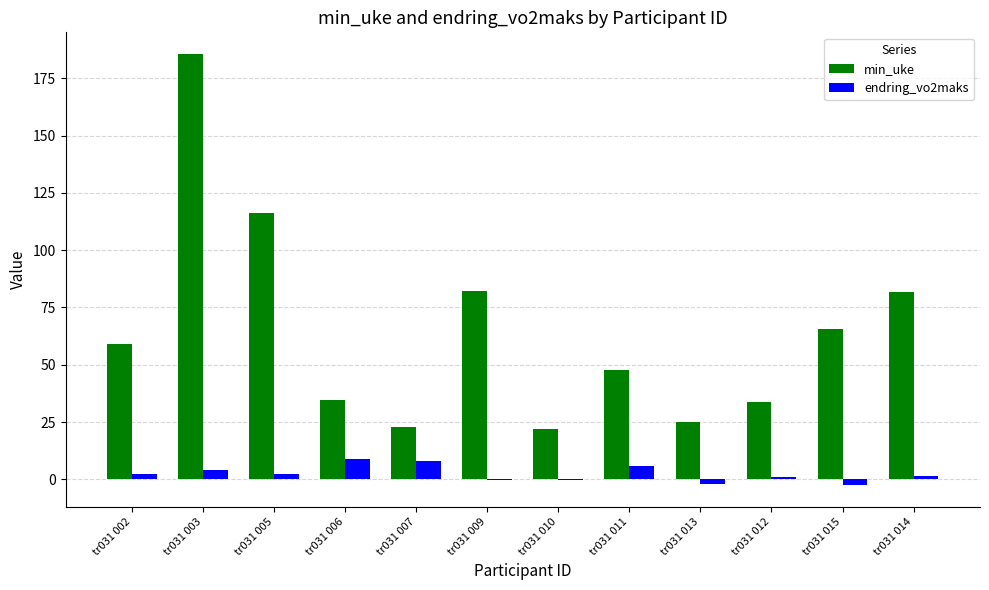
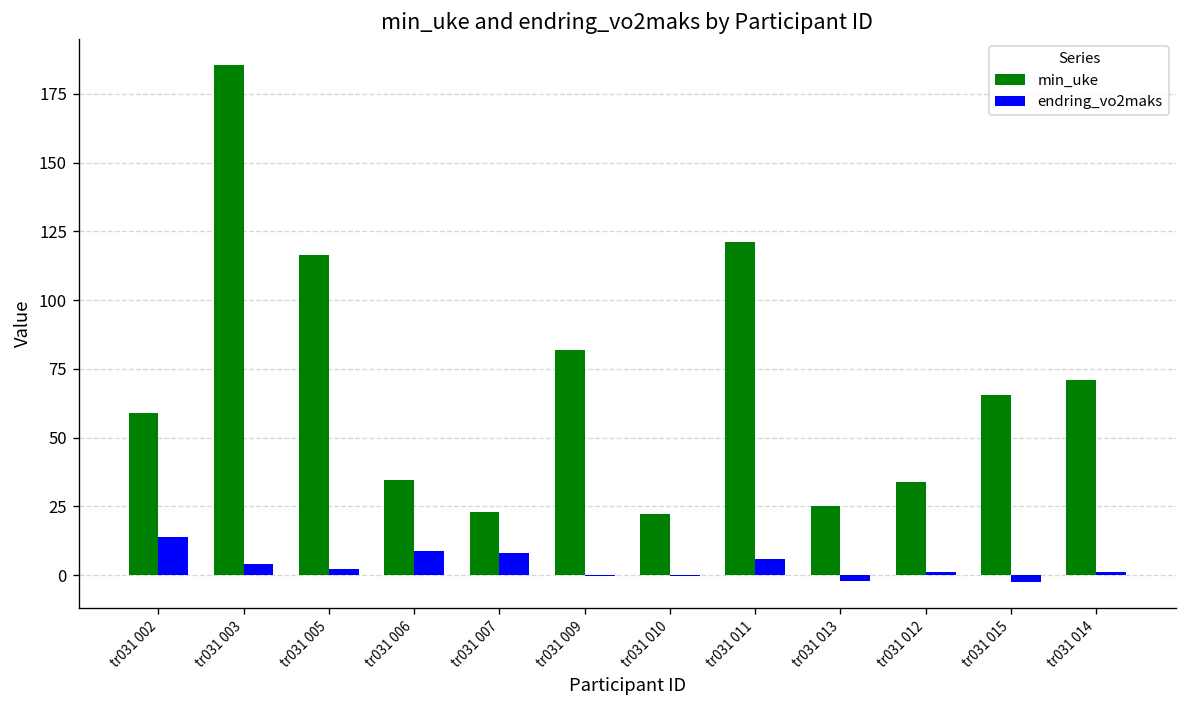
  {
    "min_uke": {
      "tr031 002": 59,
      "tr031 003": 186,
      "tr031 005": 116,
      "tr031 006": 35,
      "tr031 007": 23,
      "tr031 009": 82,
      "tr031 010": 22,
-     "tr031 011": 48,
+     "tr031 011": 121,
      "tr031 013": 25,
      "tr031 012": 34,
      "tr031 015": 66,
-     "tr031 014": 82
+     "tr031 014": 71
    },
    "endring_vo2maks": {
-     "tr031 002": 2,
+     "tr031 002": 14,
      "tr031 003": 4,
      "tr031 005": 2,
      "tr031 006": 9,
      "tr031 007": 8,
      "tr031 011": 6,
      "tr031 013": -2,
      "tr031 015": -3,
      "tr031 014": 1
    }
  }
